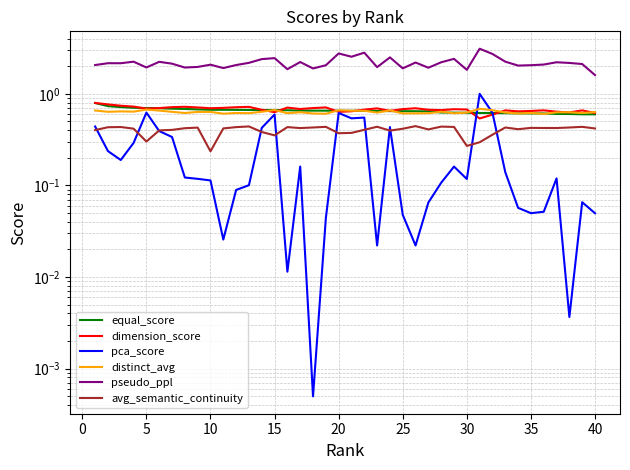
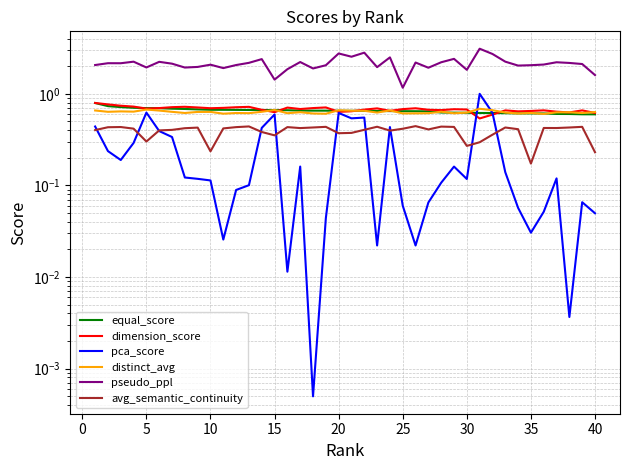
  {
    "dimension_score": {
      "30": 0.7
    },
    "pca_score": {
      "5": 0.6,
      "10": 0.11,
-     "25": 0.05,
+     "25": 0.06,
      "30": 0.12,
-     "35": 0.05,
+     "35": 0.030,
      "40": 0.05
    },
    "pseudo_ppl": {
      "5": 1.9,
      "10": 2.1,
-     "15": 2.5,
+     "15": 1.4,
      "20": 2.8,
-     "25": 1.9,
+     "25": 1.2,
      "30": 1.8,
      "35": 2.1,
      "40": 1.6
    },
    "avg_semantic_continuity": {
      "5": 0.30,
      "10": 0.24,
      "15": 0.35,
      "20": 0.37,
      "25": 0.4,
      "30": 0.27,
-     "35": 0.4,
-     "40": 0.4
+     "35": 0.17,
+     "40": 0.23
    }
  }
